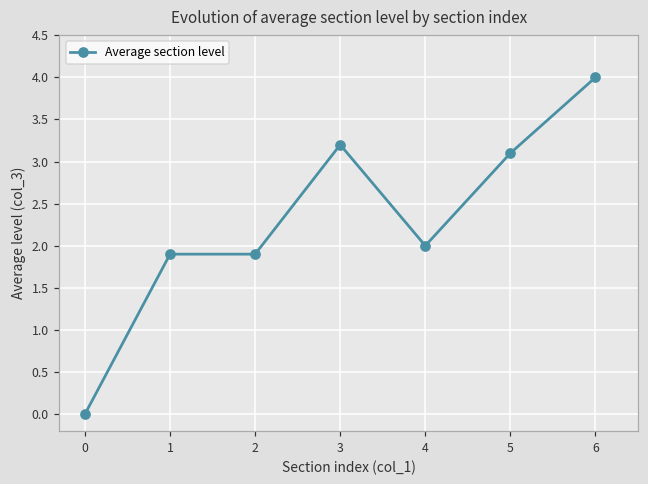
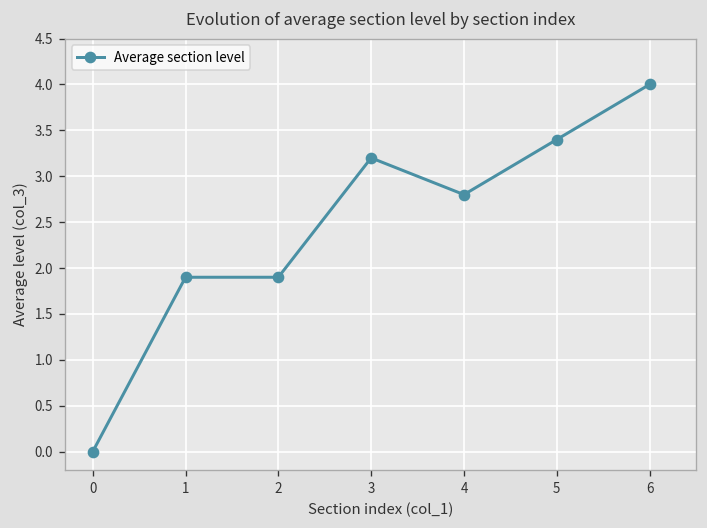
  {
    "0": 0.0,
    "1": 1.9,
    "2": 1.9,
    "3": 3.2,
-   "4": 2.0,
-   "5": 3.1,
+   "4": 2.8,
+   "5": 3.4,
    "6": 4.0
  }
